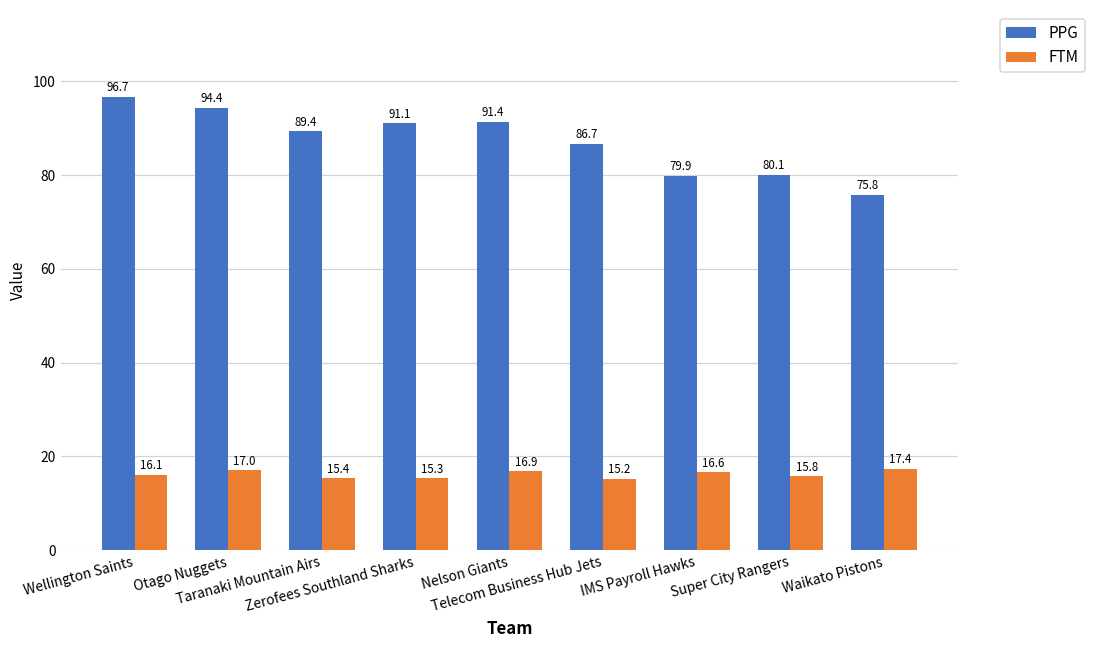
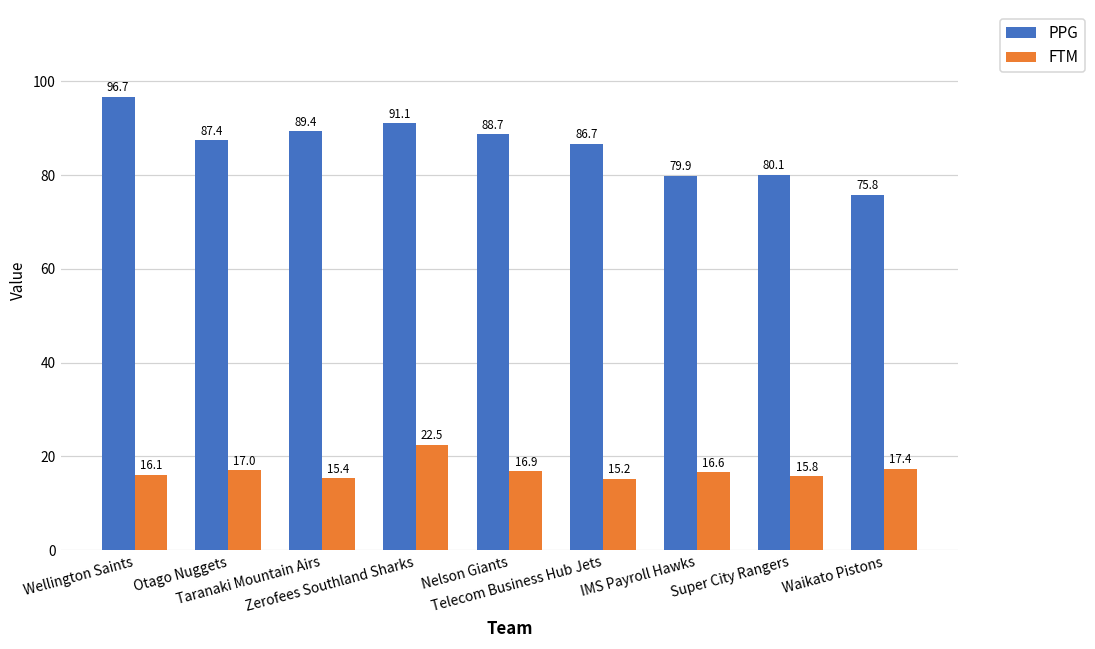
  {
    "PPG": {
      "Wellington Saints": 96.7,
-     "Otago Nuggets": 94.4,
+     "Otago Nuggets": 87.4,
      "Taranaki Mountain Airs": 89.4,
      "Zerofees Southland Sharks": 91.1,
-     "Nelson Giants": 91.4,
+     "Nelson Giants": 88.7,
      "Telecom Business Hub Jets": 86.7,
      "IMS Payroll Hawks": 79.9,
      "Super City Rangers": 80.1,
      "Waikato Pistons": 75.8
    },
    "FTM": {
      "Wellington Saints": 16.1,
      "Otago Nuggets": 17.0,
      "Taranaki Mountain Airs": 15.4,
-     "Zerofees Southland Sharks": 15.3,
+     "Zerofees Southland Sharks": 22.5,
      "Nelson Giants": 16.9,
      "Telecom Business Hub Jets": 15.2,
      "IMS Payroll Hawks": 16.6,
      "Super City Rangers": 15.8,
      "Waikato Pistons": 17.4
    }
  }
